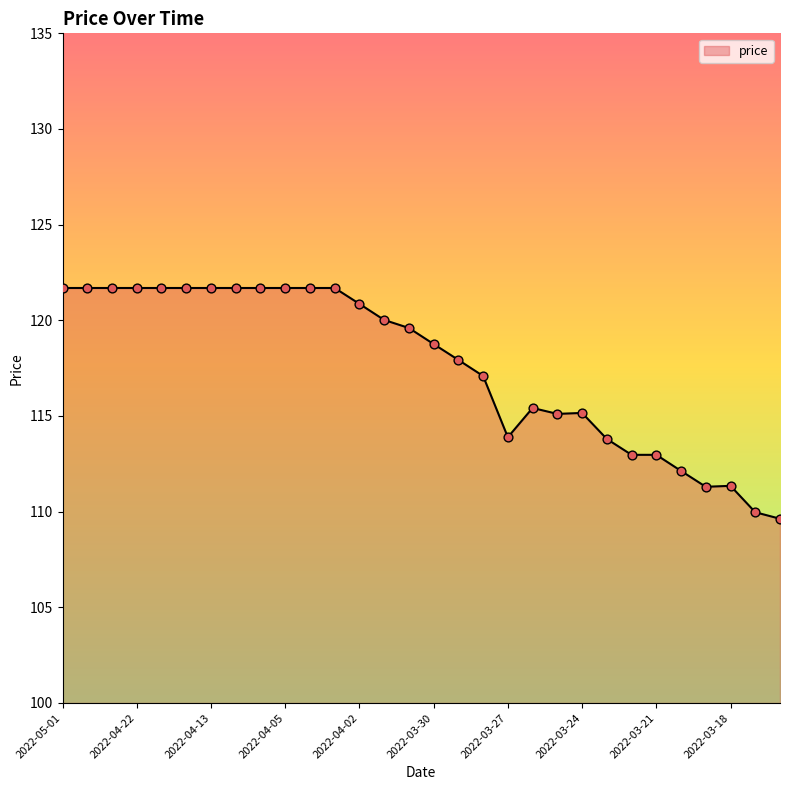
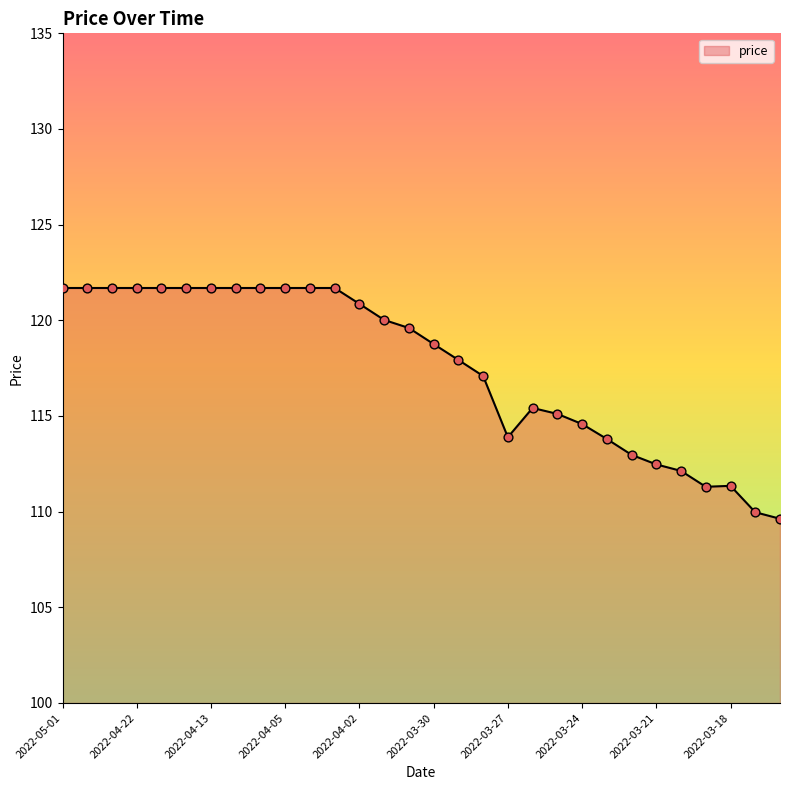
  {
    "2022-05-01": 121.7,
    "2022-04-22": 121.7,
    "2022-04-13": 121.7,
    "2022-04-05": 121.7,
    "2022-04-02": 120.9,
    "2022-03-30": 118.8,
    "2022-03-27": 113.9,
-   "2022-03-24": 115.2,
-   "2022-03-21": 113.0,
+   "2022-03-24": 114.6,
+   "2022-03-21": 112.5,
    "2022-03-18": 111.4
  }
